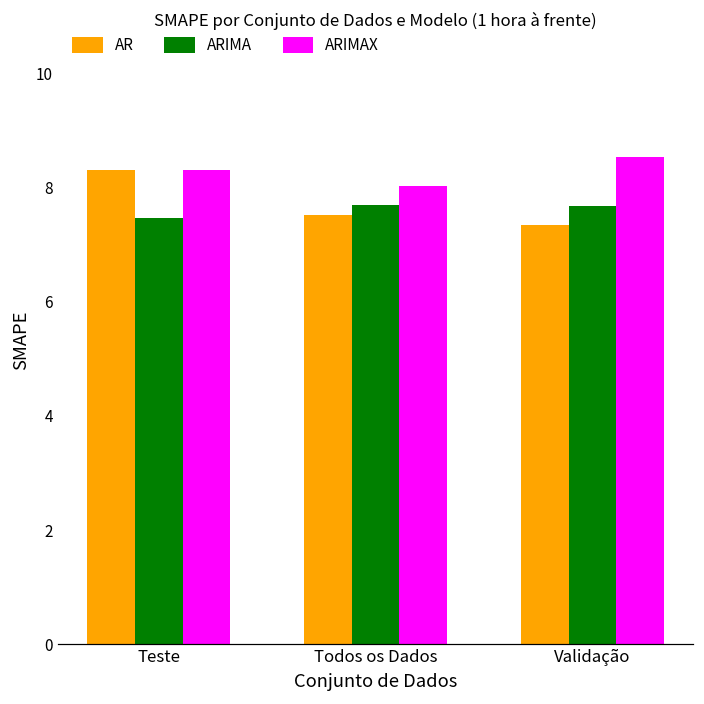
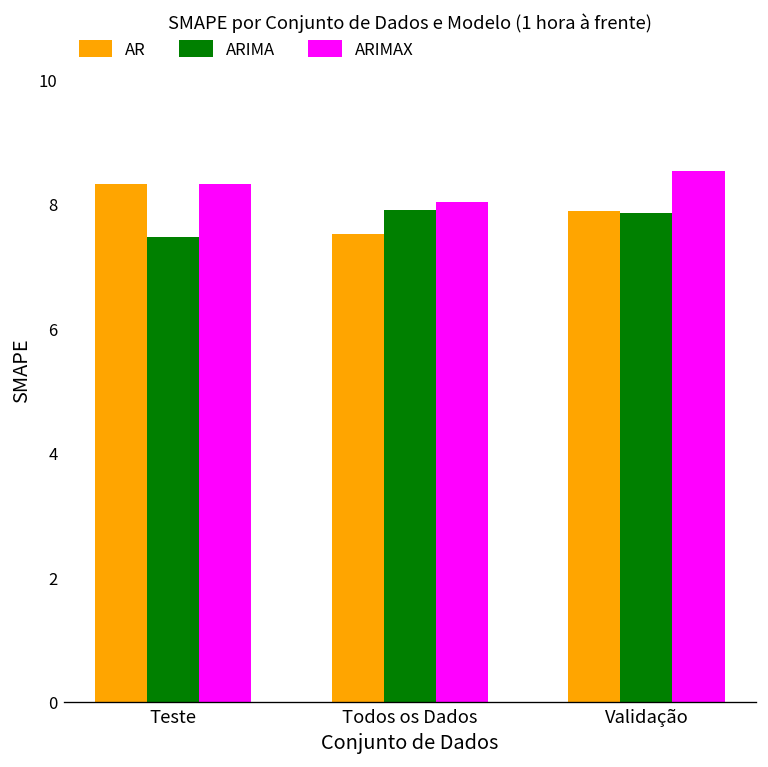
  {
    "AR": {
      "Teste": 8.3,
      "Todos os Dados": 7.5,
-     "Validação": 7.4
+     "Validação": 7.9
    },
    "ARIMA": {
      "Teste": 7.5,
-     "Todos os Dados": 7.7,
-     "Validação": 7.7
+     "Todos os Dados": 7.9,
+     "Validação": 7.9
    },
    "ARIMAX": {
      "Teste": 8.3,
      "Todos os Dados": 8.0,
      "Validação": 8.5
    }
  }
